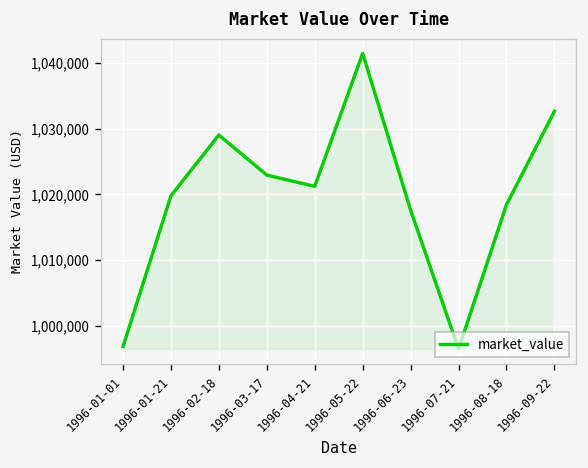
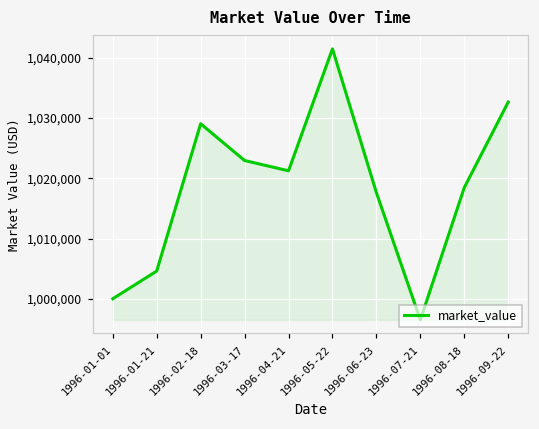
  {
-   "1996-01-01": "997,000",
-   "1996-01-21": "1,020,000",
+   "1996-01-01": "1,000,000",
+   "1996-01-21": "1,005,000",
    "1996-02-18": "1,029,000",
    "1996-03-17": "1,023,000",
    "1996-04-21": "1,021,000",
    "1996-05-22": "1,041,000",
    "1996-06-23": "1,018,000",
    "1996-08-18": "1,018,000",
    "1996-09-22": "1,033,000"
  }
